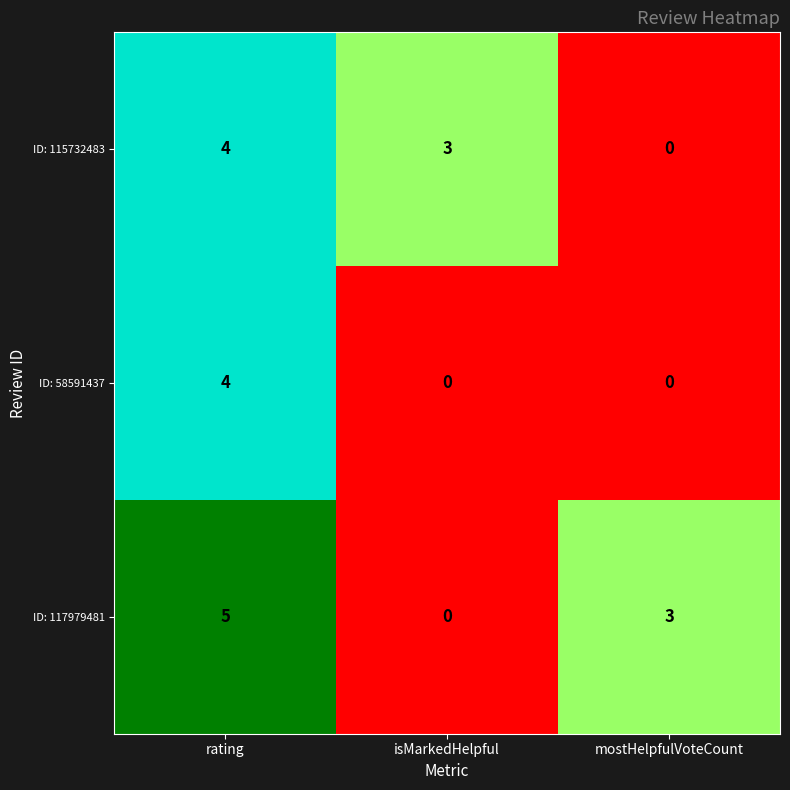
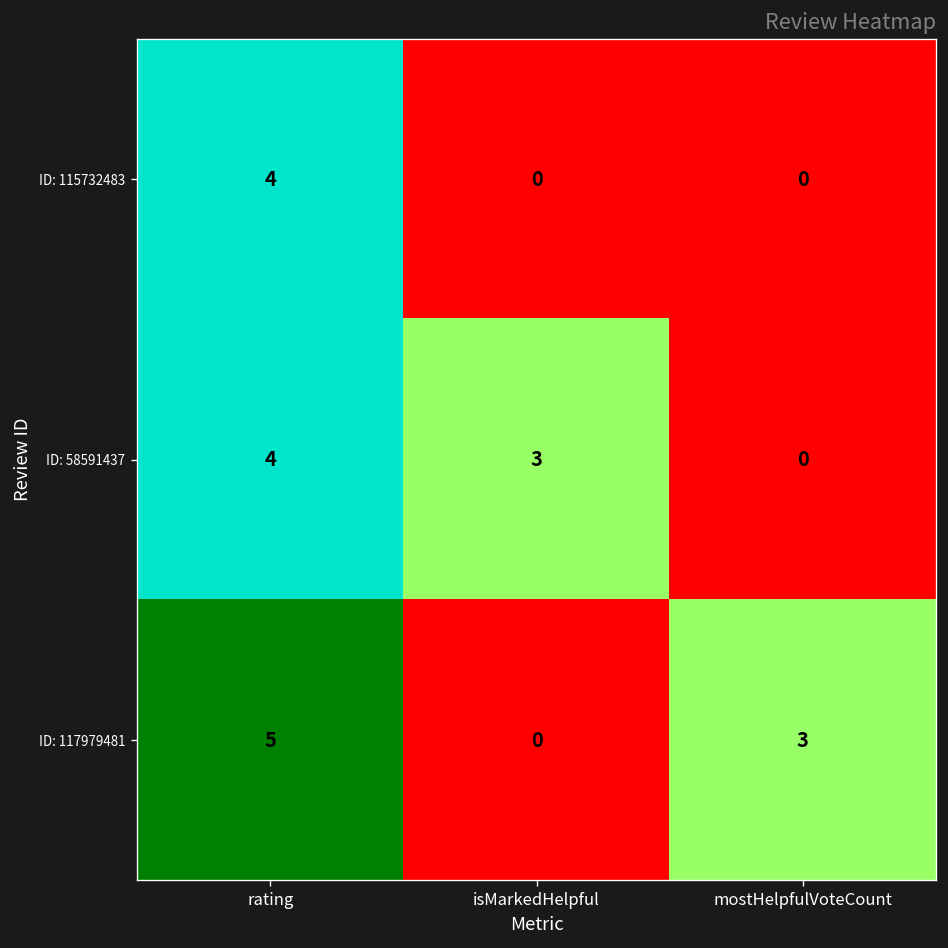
  {
    "ID: 115732483": {
      "rating": 4,
-     "isMarkedHelpful": 3,
+     "isMarkedHelpful": 0,
      "mostHelpfulVoteCount": 0
    },
    "ID: 58591437": {
      "rating": 4,
-     "isMarkedHelpful": 0,
+     "isMarkedHelpful": 3,
      "mostHelpfulVoteCount": 0
    },
    "ID: 117979481": {
      "rating": 5,
      "isMarkedHelpful": 0,
      "mostHelpfulVoteCount": 3
    }
  }
